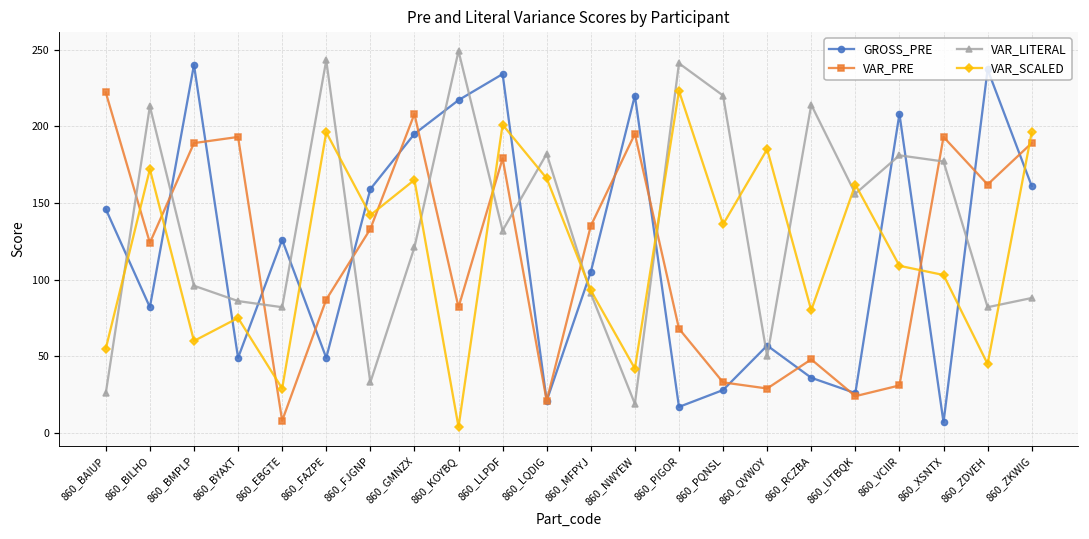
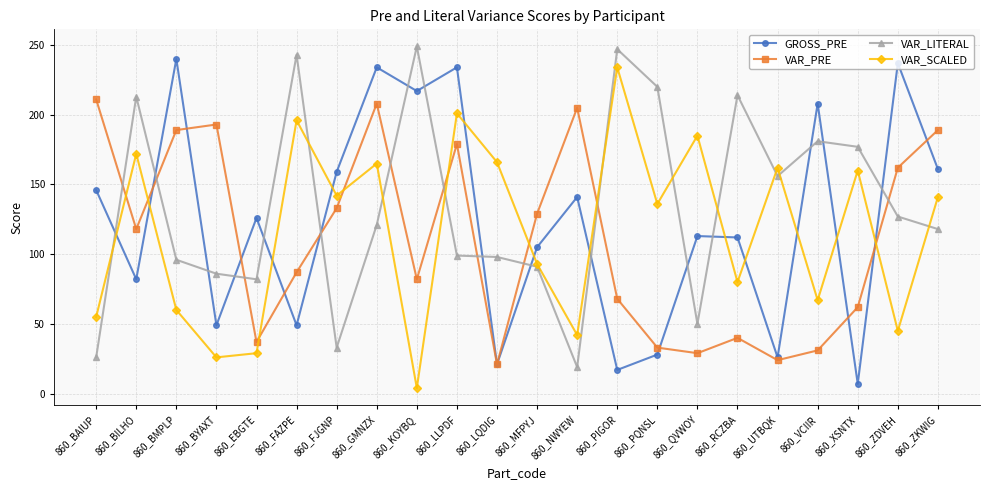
  {
    "GROSS_PRE": {
      "860_BAIUP": 146,
      "860_BILHO": 82,
      "860_BMPLP": 240,
      "860_BYAXT": 49,
      "860_EBGTE": 126,
      "860_FAZPE": 49,
      "860_FJGNP": 159,
-     "860_GMNZX": 195,
+     "860_GMNZX": 234,
      "860_KOYBQ": 217,
      "860_LLPDF": 234,
      "860_MFPYJ": 105,
-     "860_NWYEW": 220,
+     "860_NWYEW": 141,
      "860_PIGOR": 17,
      "860_PQNSL": 28,
-     "860_QVWOY": 57,
-     "860_RCZBA": 36,
+     "860_QVWOY": 113,
+     "860_RCZBA": 112,
      "860_UTBQK": 26,
      "860_VCIIR": 208,
      "860_XSNTX": 7,
      "860_ZKWIG": 161
    },
    "VAR_PRE": {
-     "860_BAIUP": 222,
-     "860_BILHO": 124,
+     "860_BAIUP": 211,
+     "860_BILHO": 118,
      "860_BMPLP": 189,
      "860_BYAXT": 193,
-     "860_EBGTE": 8,
+     "860_EBGTE": 37,
      "860_FAZPE": 87,
      "860_FJGNP": 133,
      "860_GMNZX": 208,
      "860_KOYBQ": 82,
      "860_LLPDF": 179,
-     "860_MFPYJ": 135,
-     "860_NWYEW": 195,
+     "860_MFPYJ": 129,
+     "860_NWYEW": 205,
      "860_PIGOR": 68,
      "860_PQNSL": 33,
      "860_QVWOY": 29,
-     "860_RCZBA": 48,
+     "860_RCZBA": 40,
      "860_UTBQK": 24,
      "860_VCIIR": 31,
-     "860_XSNTX": 193,
+     "860_XSNTX": 62,
      "860_ZDVEH": 162,
      "860_ZKWIG": 189
    },
    "VAR_LITERAL": {
      "860_BAIUP": 26,
      "860_BILHO": 213,
      "860_BMPLP": 96,
      "860_BYAXT": 86,
      "860_EBGTE": 82,
      "860_FAZPE": 243,
      "860_FJGNP": 33,
      "860_GMNZX": 121,
      "860_KOYBQ": 249,
-     "860_LLPDF": 132,
-     "860_LQDIG": 182,
+     "860_LLPDF": 99,
+     "860_LQDIG": 98,
      "860_MFPYJ": 91,
      "860_NWYEW": 19,
-     "860_PIGOR": 241,
+     "860_PIGOR": 247,
      "860_PQNSL": 220,
      "860_QVWOY": 50,
      "860_RCZBA": 214,
      "860_UTBQK": 156,
      "860_VCIIR": 181,
      "860_XSNTX": 177,
-     "860_ZDVEH": 82,
-     "860_ZKWIG": 88
+     "860_ZDVEH": 127,
+     "860_ZKWIG": 118
    },
    "VAR_SCALED": {
      "860_BAIUP": 55,
      "860_BILHO": 172,
      "860_BMPLP": 60,
-     "860_BYAXT": 75,
+     "860_BYAXT": 26,
      "860_EBGTE": 29,
      "860_FAZPE": 196,
      "860_FJGNP": 142,
      "860_GMNZX": 165,
      "860_KOYBQ": 4,
      "860_LLPDF": 201,
      "860_LQDIG": 166,
      "860_MFPYJ": 93,
      "860_NWYEW": 42,
-     "860_PIGOR": 223,
+     "860_PIGOR": 234,
      "860_PQNSL": 136,
      "860_QVWOY": 185,
      "860_RCZBA": 80,
      "860_UTBQK": 162,
-     "860_VCIIR": 109,
-     "860_XSNTX": 103,
+     "860_VCIIR": 67,
+     "860_XSNTX": 160,
      "860_ZDVEH": 45,
-     "860_ZKWIG": 196
+     "860_ZKWIG": 141
    }
  }
